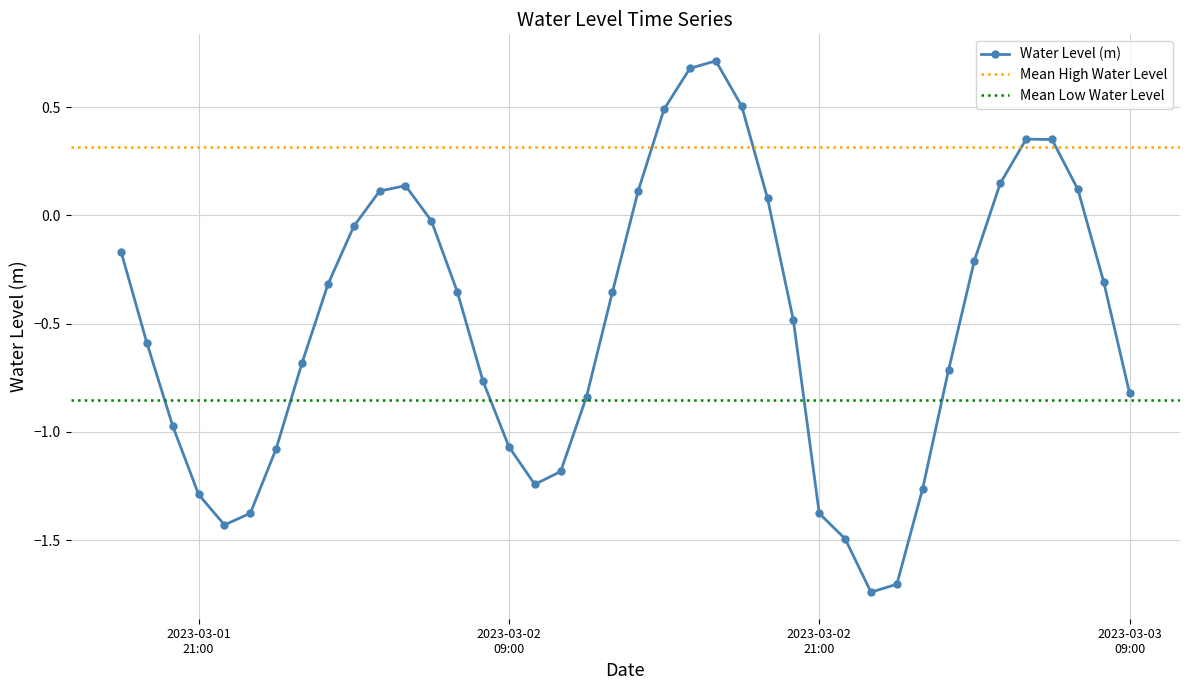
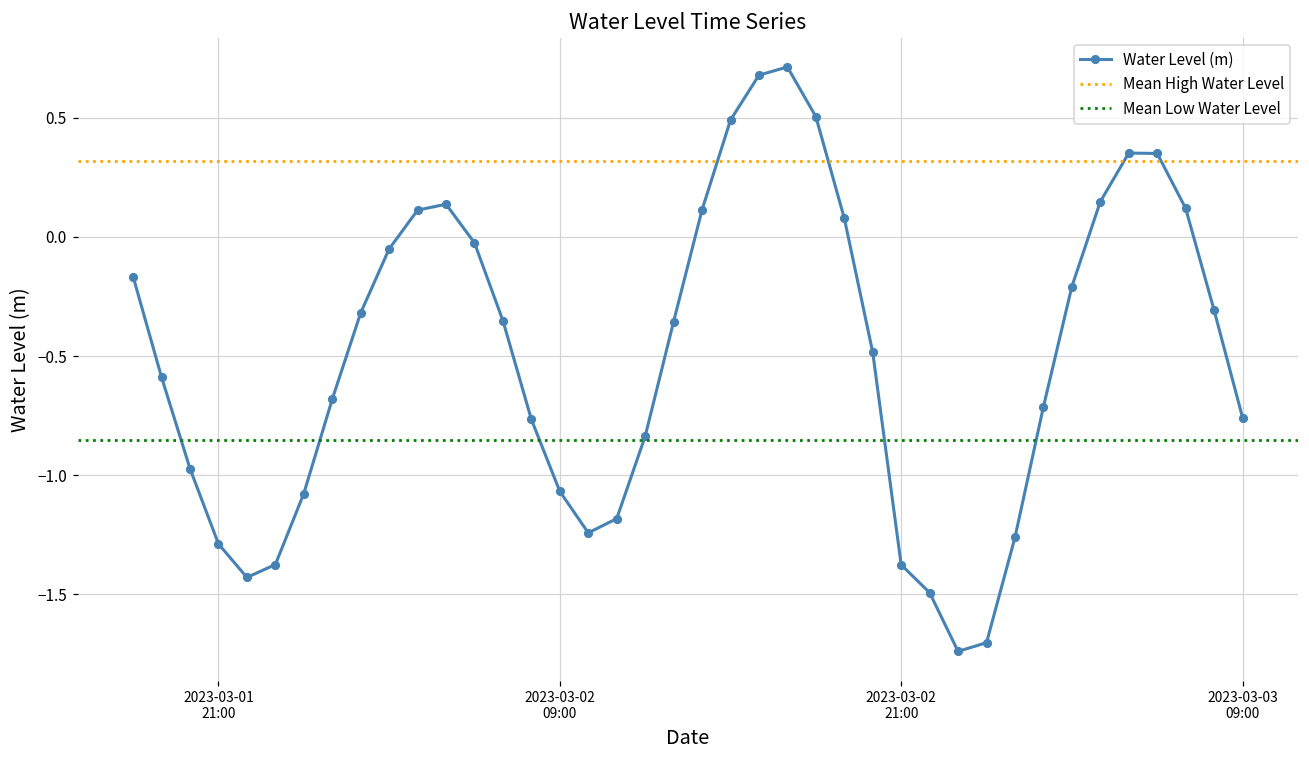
  {
    "2023-03-01 21:00": -1.29,
    "2023-03-02 09:00": -1.07,
    "2023-03-02 21:00": -1.38,
-   "2023-03-03 09:00": -0.82
+   "2023-03-03 09:00": -0.76
  }
